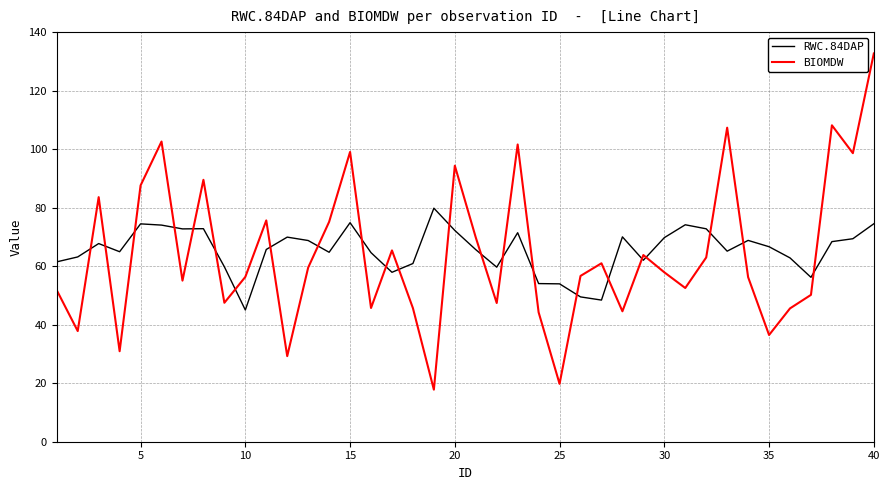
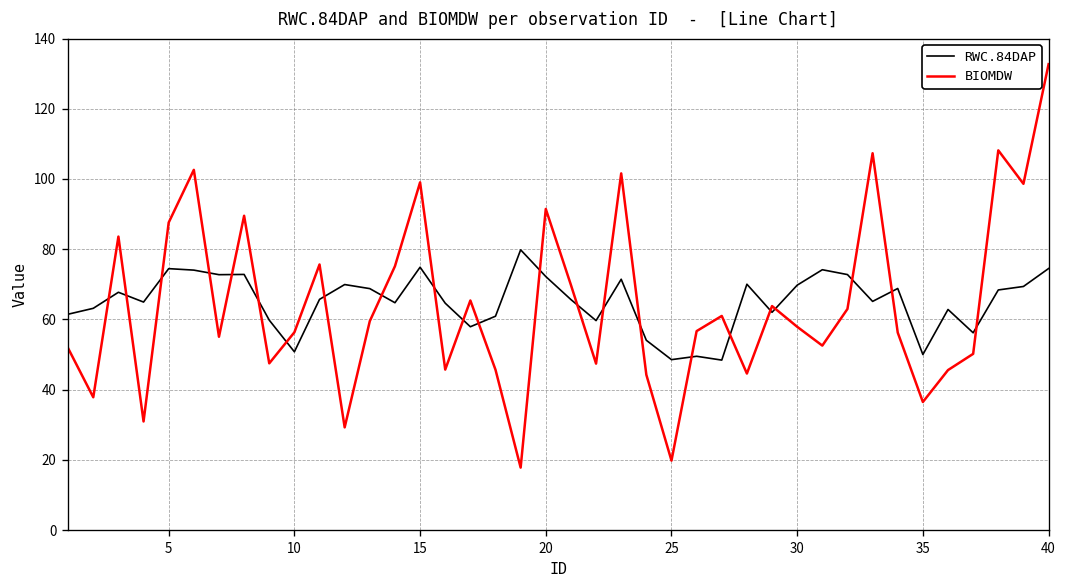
  {
    "RWC.84DAP": {
      "5": 74,
-     "10": 45,
+     "10": 51,
      "15": 75,
      "20": 72,
-     "25": 54,
+     "25": 49,
      "30": 70,
-     "35": 67,
+     "35": 50,
      "40": 74
    },
    "BIOMDW": {
      "5": 88,
      "10": 56,
      "15": 99,
-     "20": 94,
+     "20": 91,
      "25": 20,
      "30": 58,
      "35": 36,
      "40": 133
    }
  }
